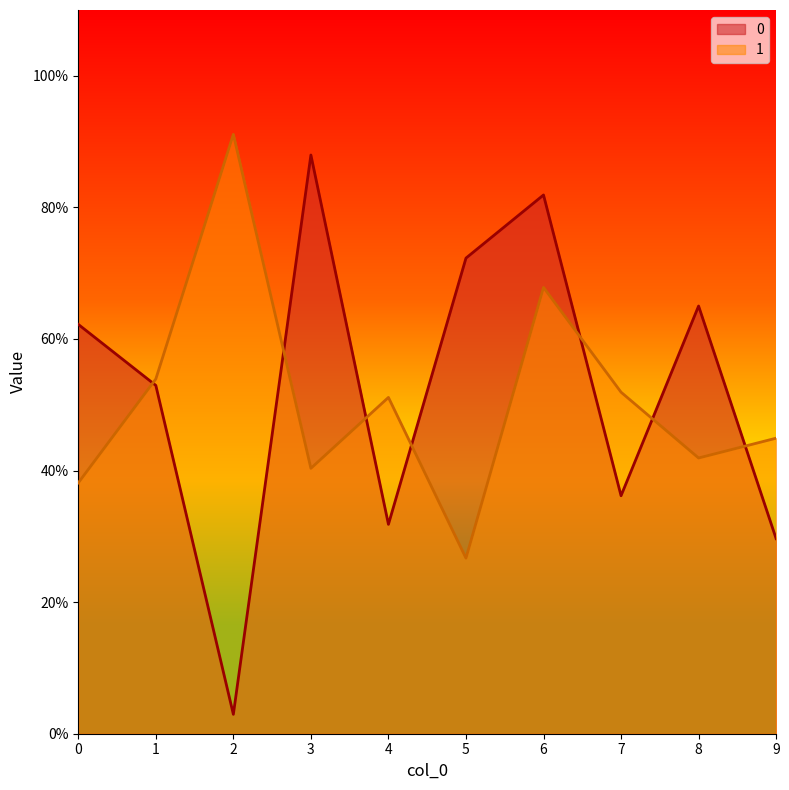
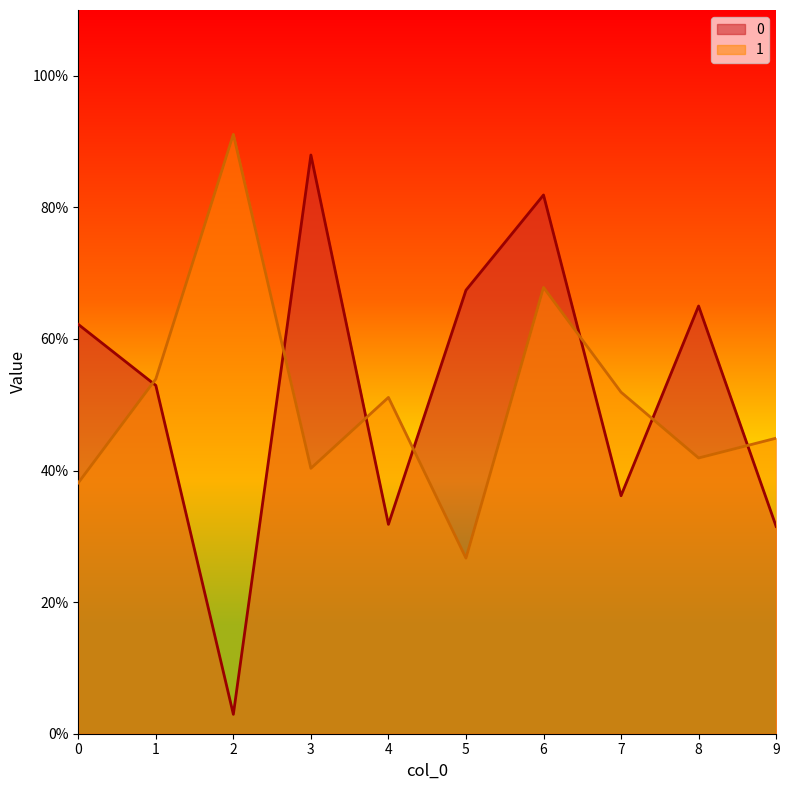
  {
    "0": {
      "0": "62%",
      "1": "53%",
      "2": "3%",
      "3": "88%",
      "4": "32%",
-     "5": "72%",
+     "5": "67%",
      "6": "82%",
      "7": "36%",
      "8": "65%",
-     "9": "30%"
+     "9": "32%"
    },
    "1": {
      "0": "38%",
      "1": "54%",
      "2": "91%",
      "3": "40%",
      "4": "51%",
      "5": "27%",
      "6": "68%",
      "7": "52%",
      "8": "42%",
      "9": "45%"
    }
  }
